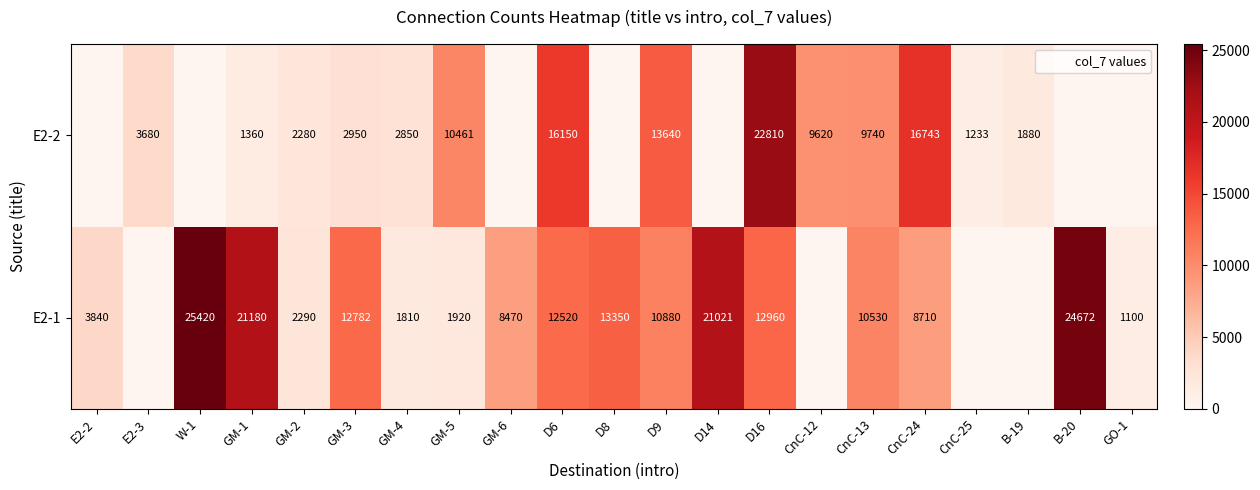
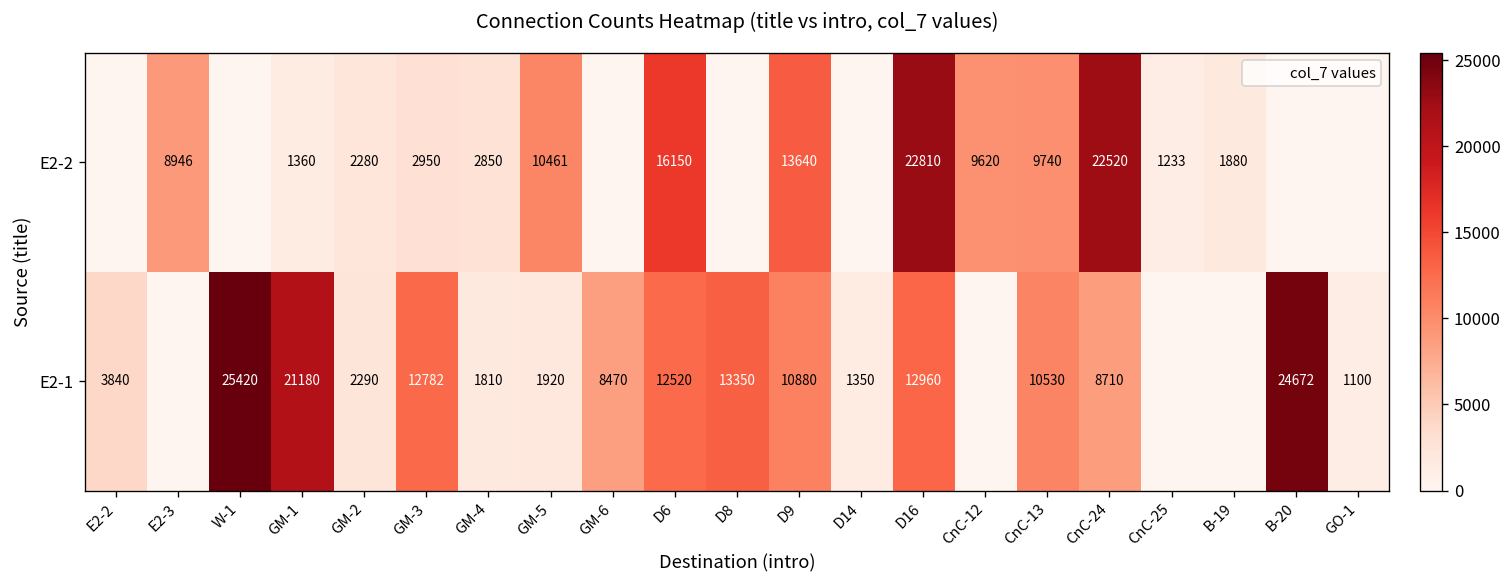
  {
    "E2-2": {
-     "E2-3": 3680,
+     "E2-3": 8946,
      "GM-1": 1360,
      "GM-2": 2280,
      "GM-3": 2950,
      "GM-4": 2850,
      "GM-5": 10461,
      "D6": 16150,
      "D9": 13640,
      "D16": 22810,
      "CnC-12": 9620,
      "CnC-13": 9740,
-     "CnC-24": 16743,
+     "CnC-24": 22520,
      "CnC-25": 1233,
      "B-19": 1880
    },
    "E2-1": {
      "E2-2": 3840,
      "W-1": 25420,
      "GM-1": 21180,
      "GM-2": 2290,
      "GM-3": 12782,
      "GM-4": 1810,
      "GM-5": 1920,
      "GM-6": 8470,
      "D6": 12520,
      "D8": 13350,
      "D9": 10880,
-     "D14": 21021,
+     "D14": 1350,
      "D16": 12960,
      "CnC-13": 10530,
      "CnC-24": 8710,
      "B-20": 24672,
      "GO-1": 1100
    }
  }
